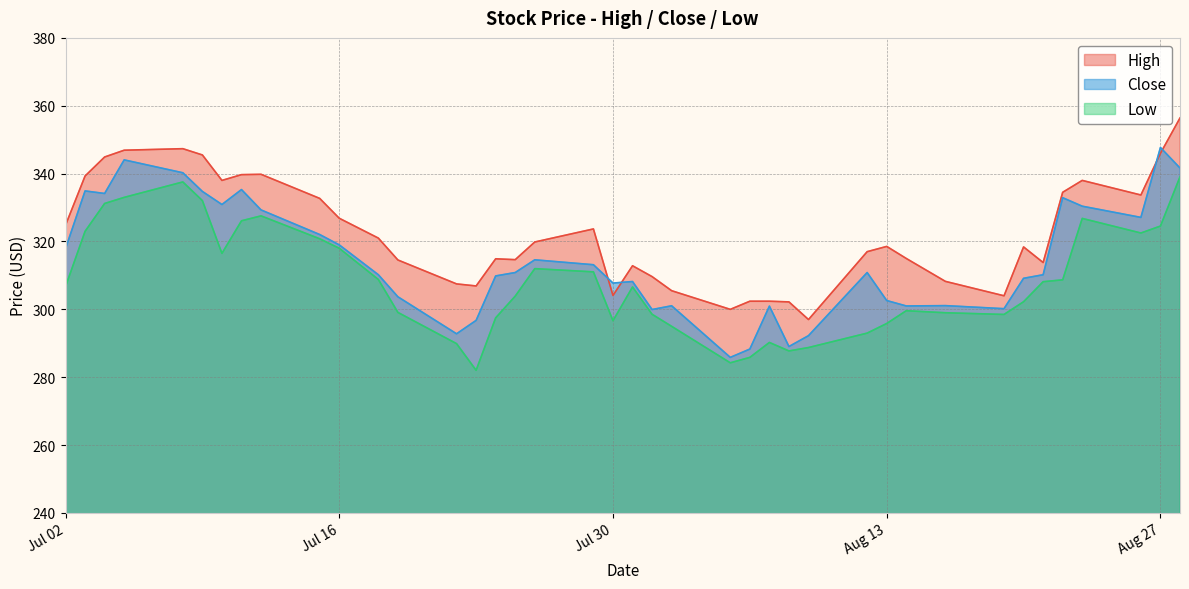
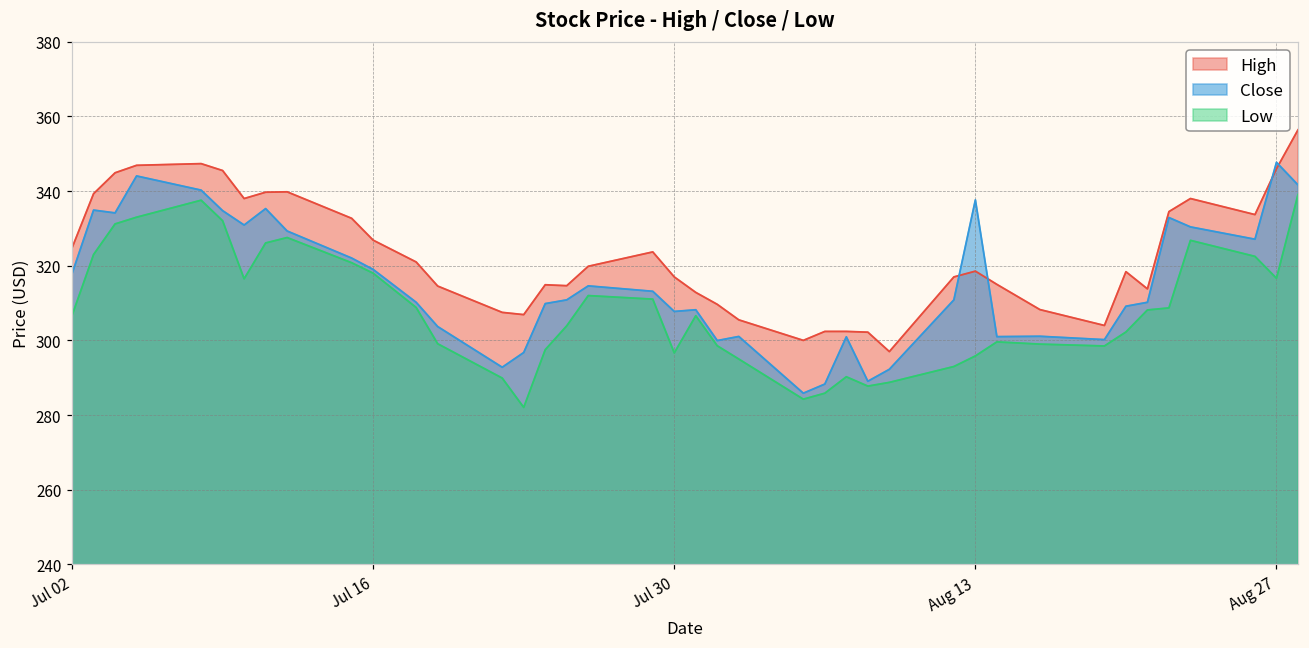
  {
    "High": {
      "Jul 02": 325,
      "Jul 16": 327,
-     "Jul 30": 304,
+     "Jul 30": 317,
      "Aug 13": 319,
      "Aug 27": 346
    },
    "Close": {
      "Jul 02": 318,
      "Jul 16": 319,
      "Jul 30": 308,
-     "Aug 13": 303,
+     "Aug 13": 338,
      "Aug 27": 348
    },
    "Low": {
      "Jul 02": 307,
      "Jul 16": 318,
      "Jul 30": 297,
      "Aug 13": 296,
-     "Aug 27": 325
+     "Aug 27": 317
    }
  }
